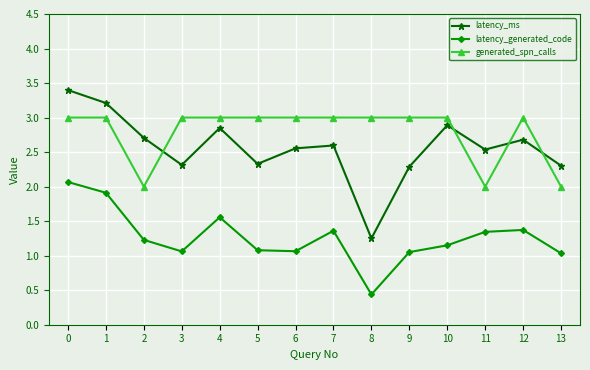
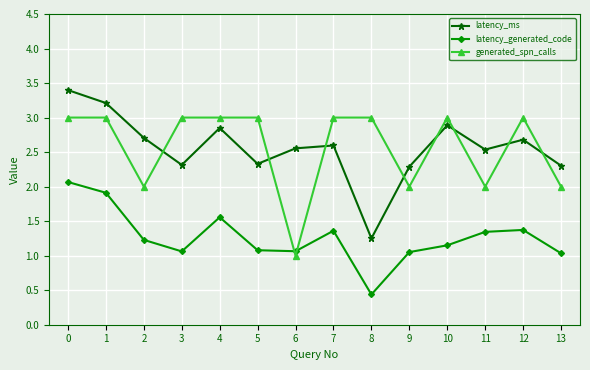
  {
    "generated_spn_calls": {
      "0": 3,
      "1": 3,
      "2": 2,
      "3": 3,
      "4": 3,
      "5": 3,
-     "6": 3,
+     "6": 1,
      "7": 3,
      "8": 3,
-     "9": 3,
+     "9": 2,
      "10": 3,
      "11": 2,
      "12": 3,
      "13": 2
    }
  }
